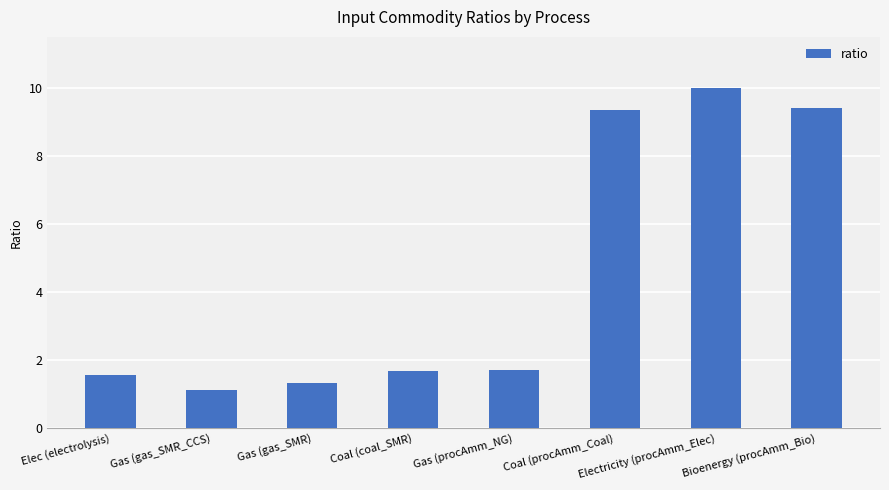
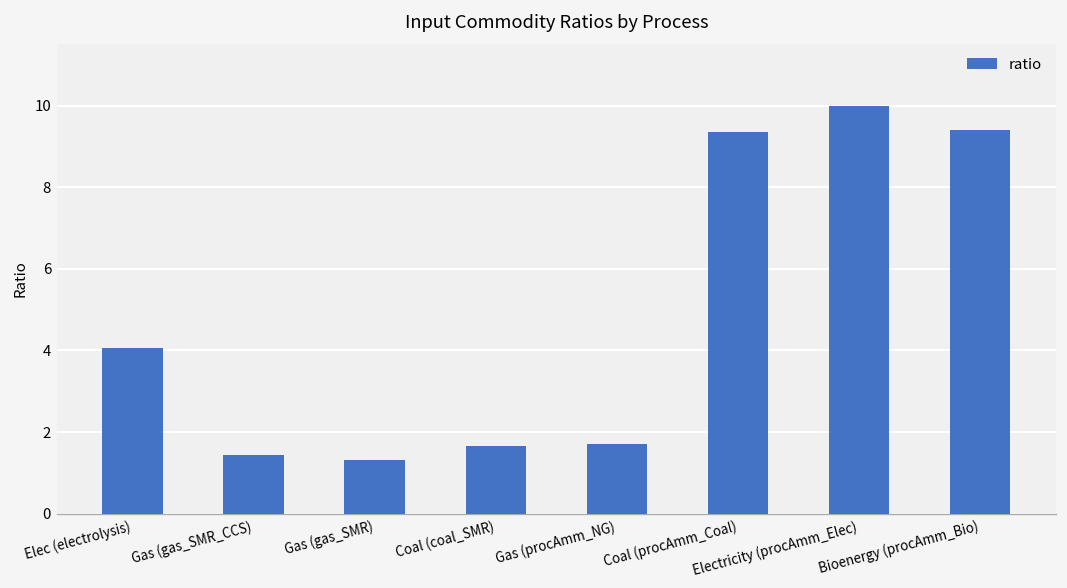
  {
-   "Elec (electrolysis)": 1.6,
-   "Gas (gas_SMR_CCS)": 1.1,
+   "Elec (electrolysis)": 4.1,
+   "Gas (gas_SMR_CCS)": 1.4,
    "Gas (gas_SMR)": 1.3,
    "Coal (coal_SMR)": 1.7,
    "Gas (procAmm_NG)": 1.7,
    "Coal (procAmm_Coal)": 9.4,
    "Electricity (procAmm_Elec)": 10.0,
    "Bioenergy (procAmm_Bio)": 9.4
  }
